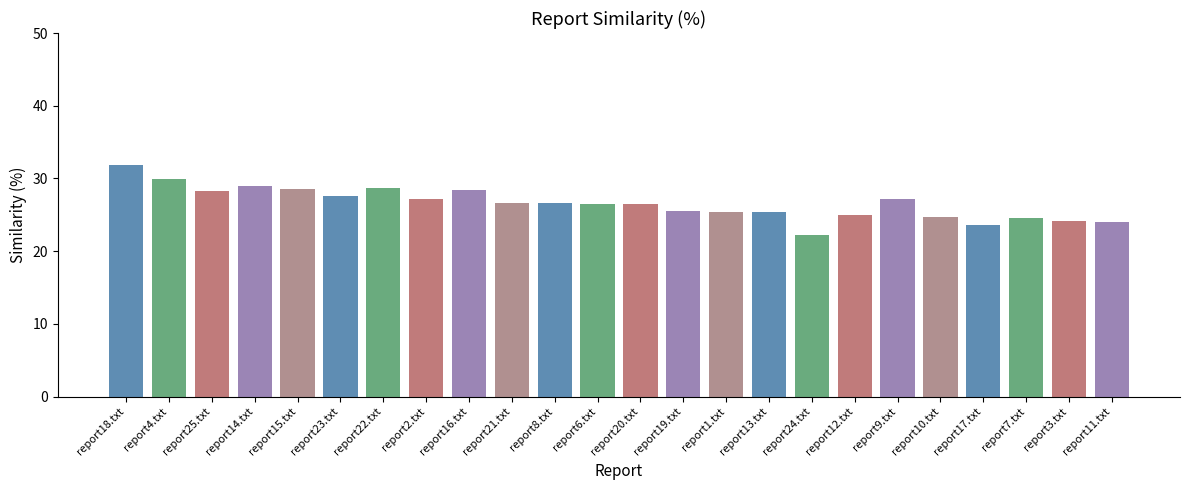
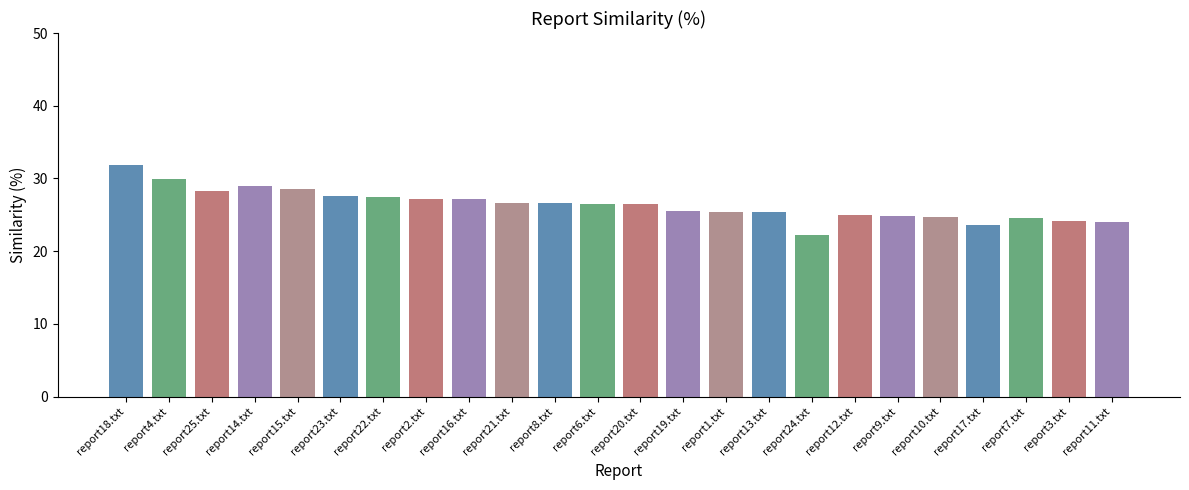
  {
    "report18.txt": 32,
    "report4.txt": 30,
    "report25.txt": 28,
    "report14.txt": 29,
    "report15.txt": 29,
    "report23.txt": 28,
-   "report22.txt": 29,
+   "report22.txt": 27,
    "report2.txt": 27,
-   "report16.txt": 28,
+   "report16.txt": 27,
    "report21.txt": 27,
    "report8.txt": 27,
    "report6.txt": 26,
    "report20.txt": 26,
    "report19.txt": 26,
    "report1.txt": 25,
    "report13.txt": 25,
    "report24.txt": 22,
    "report12.txt": 25,
-   "report9.txt": 27,
+   "report9.txt": 25,
    "report10.txt": 25,
    "report17.txt": 24,
    "report7.txt": 25,
    "report3.txt": 24,
    "report11.txt": 24
  }
